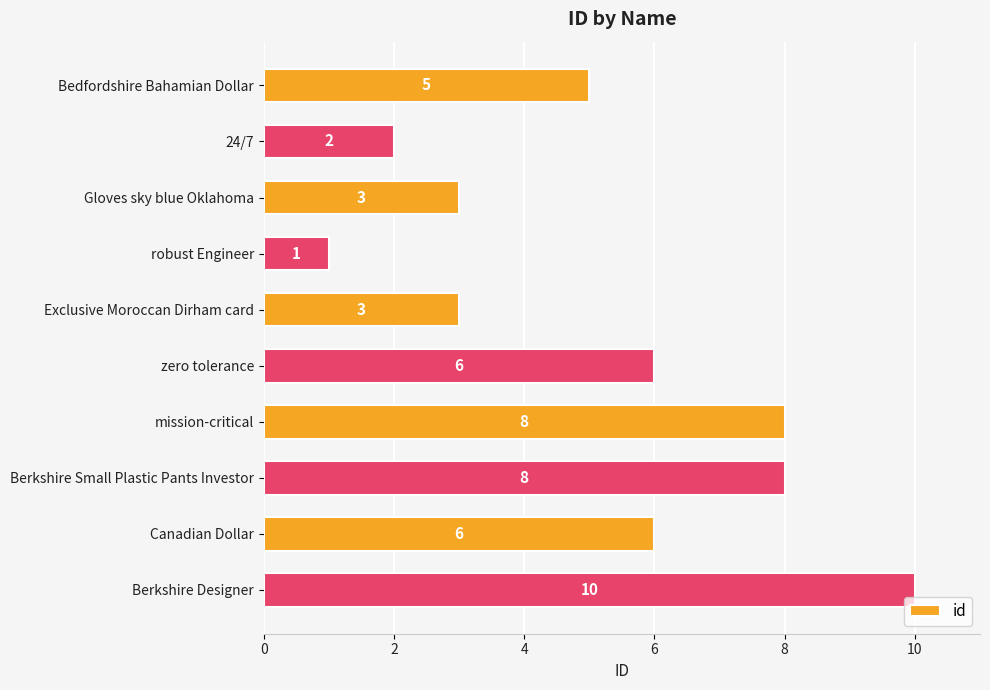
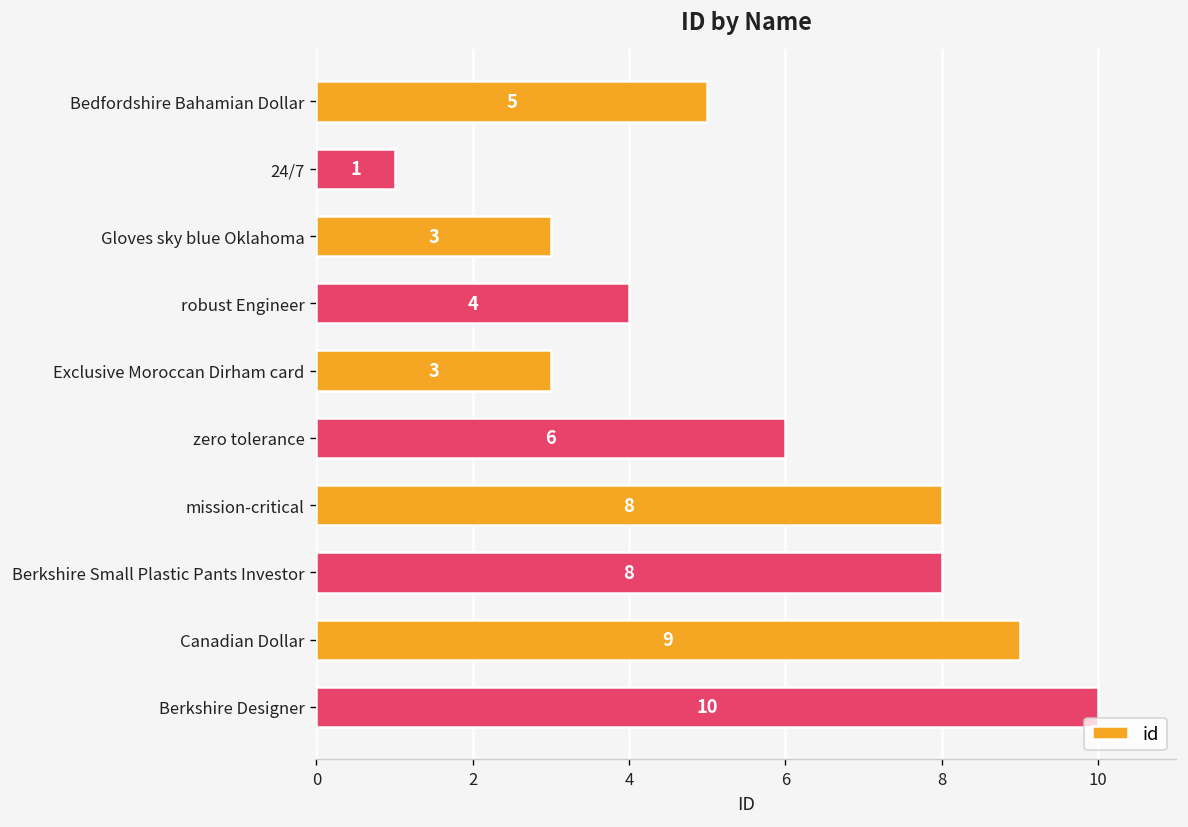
  {
    "Bedfordshire Bahamian Dollar": 5,
-   "24/7": 2,
+   "24/7": 1,
    "Gloves sky blue Oklahoma": 3,
-   "robust Engineer": 1,
+   "robust Engineer": 4,
    "Exclusive Moroccan Dirham card": 3,
    "zero tolerance": 6,
    "mission-critical": 8,
    "Berkshire Small Plastic Pants Investor": 8,
-   "Canadian Dollar": 6,
+   "Canadian Dollar": 9,
    "Berkshire Designer": 10
  }
